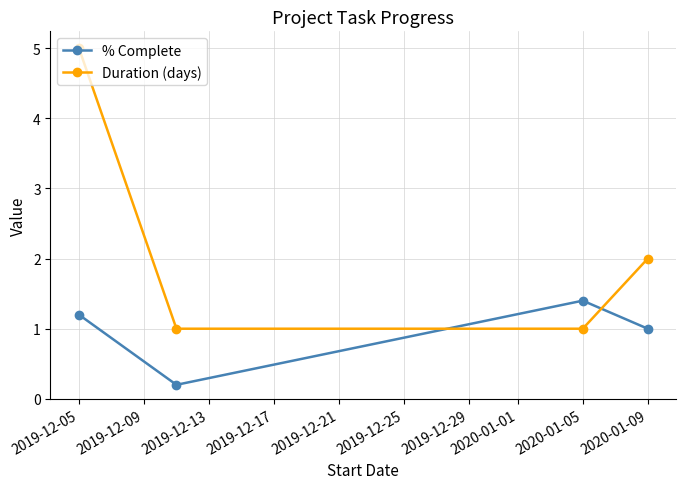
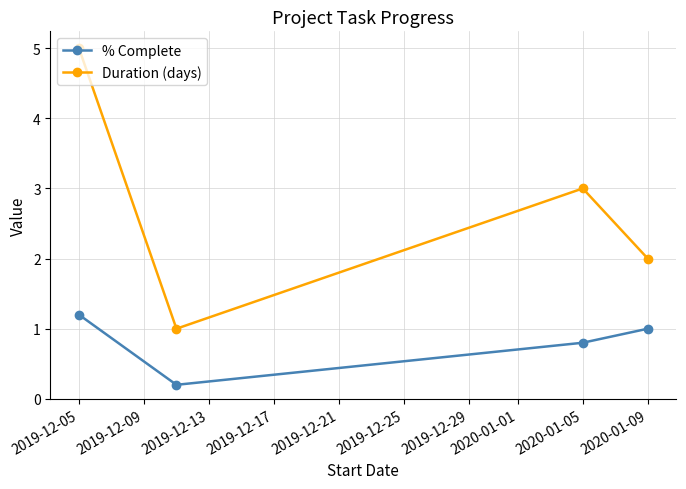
  {
    "% Complete": {
      "2019-12-05": 1.2,
-     "2020-01-05": 1.4,
+     "2020-01-05": 0.8,
      "2020-01-09": 1.0
    },
    "Duration (days)": {
-     "2020-01-05": 1,
+     "2020-01-05": 3,
      "2020-01-09": 2
    }
  }
